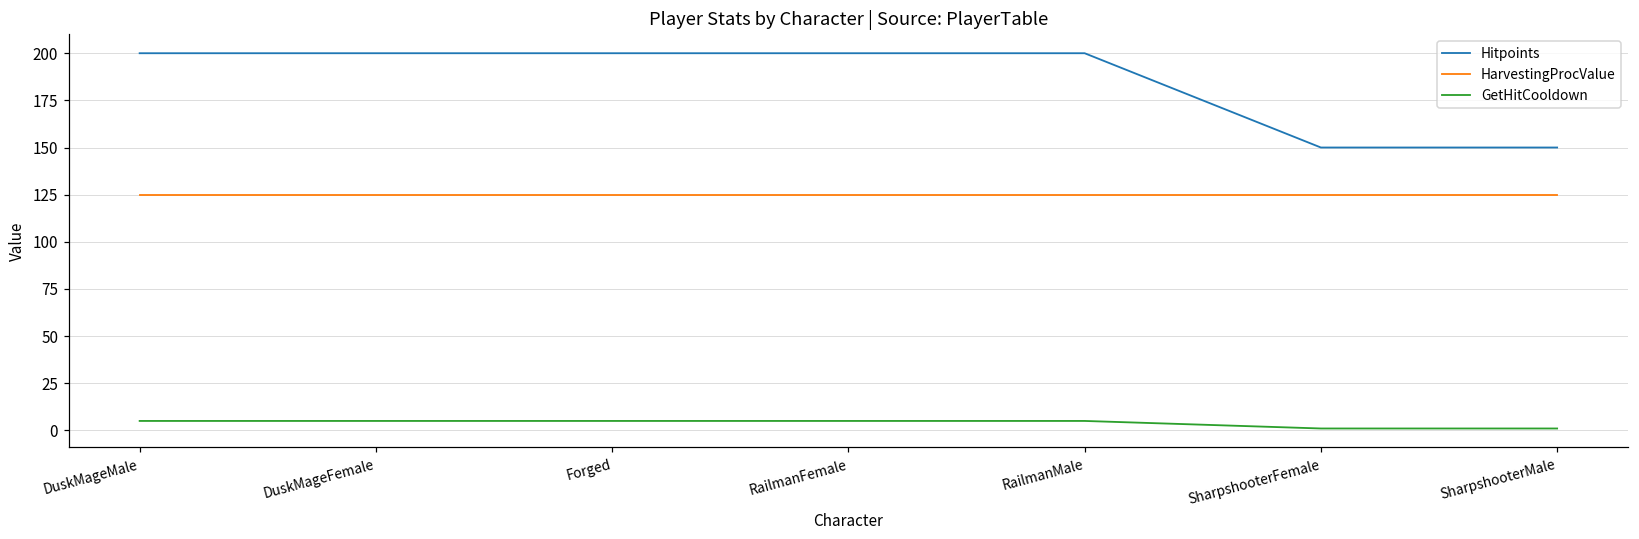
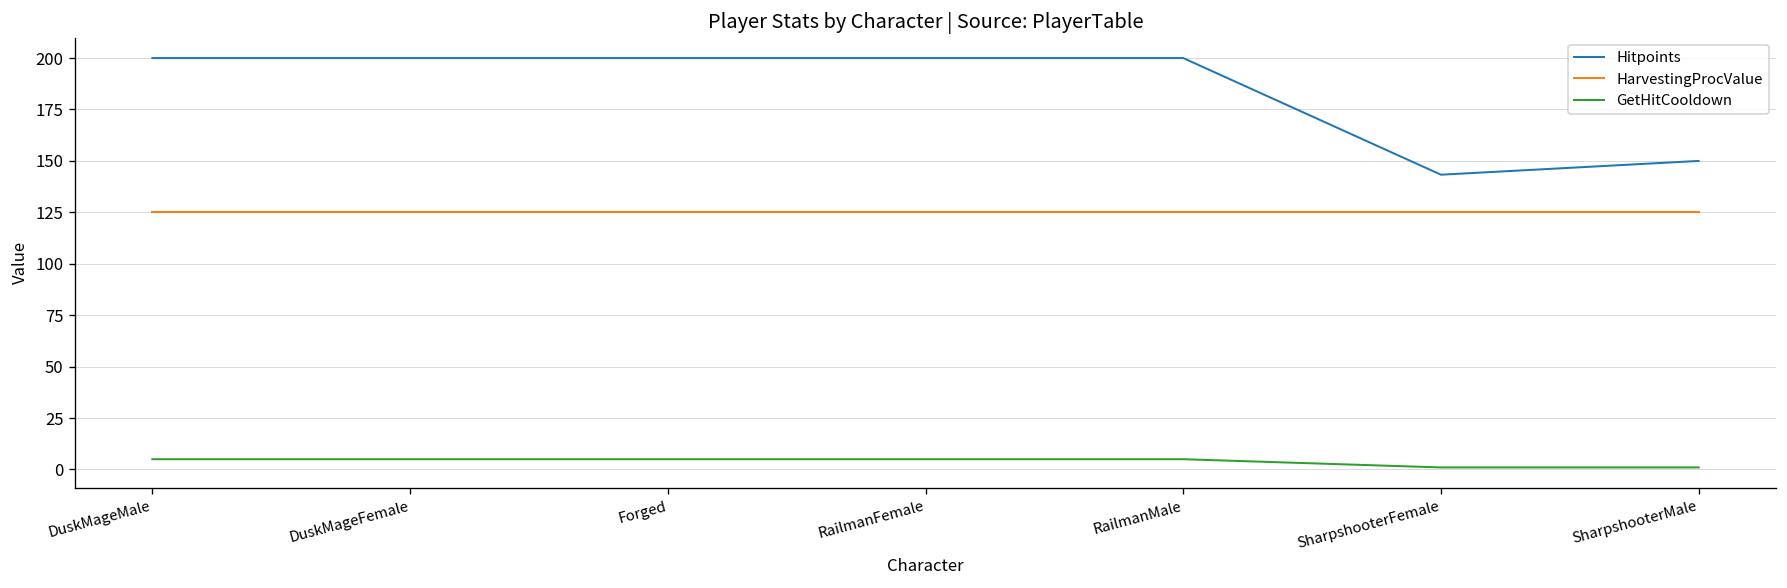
  {
    "Hitpoints": {
      "DuskMageMale": 200,
      "DuskMageFemale": 200,
      "Forged": 200,
      "RailmanFemale": 200,
      "RailmanMale": 200,
-     "SharpshooterFemale": 150,
+     "SharpshooterFemale": 143,
      "SharpshooterMale": 150
    },
    "HarvestingProcValue": {
      "DuskMageMale": 125,
      "DuskMageFemale": 125,
      "Forged": 125,
      "RailmanFemale": 125,
      "RailmanMale": 125,
      "SharpshooterFemale": 125,
      "SharpshooterMale": 125
    },
    "GetHitCooldown": {
      "DuskMageMale": 5,
      "DuskMageFemale": 5,
      "Forged": 5,
      "RailmanFemale": 5,
      "RailmanMale": 5,
      "SharpshooterFemale": 1,
      "SharpshooterMale": 1
    }
  }
